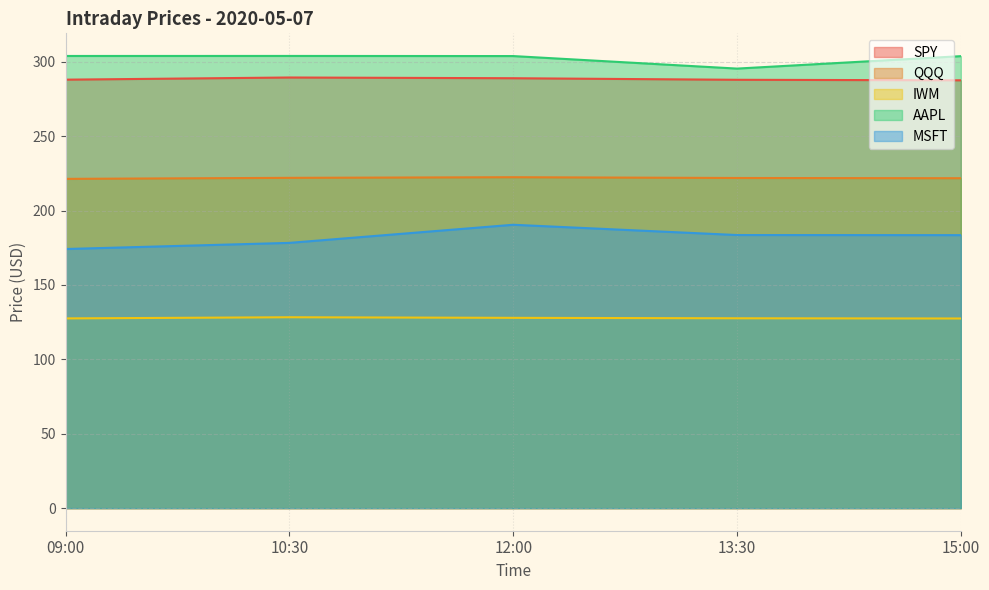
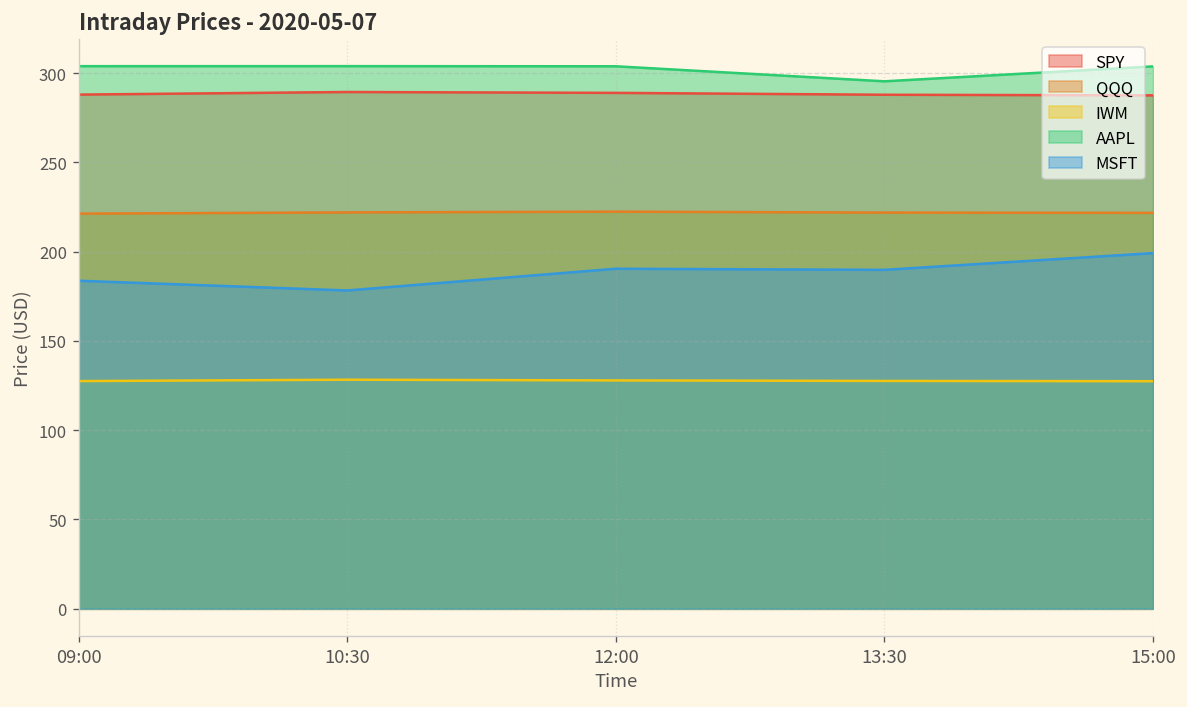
  {
    "AAPL": {
      "09:00": 304,
      "10:30": 304,
      "12:00": 304,
      "13:30": 295,
      "15:00": 304
    },
    "MSFT": {
-     "09:00": 174,
+     "09:00": 184,
      "10:30": 178,
      "12:00": 190,
-     "13:30": 184,
-     "15:00": 184
+     "13:30": 190,
+     "15:00": 199
    }
  }
